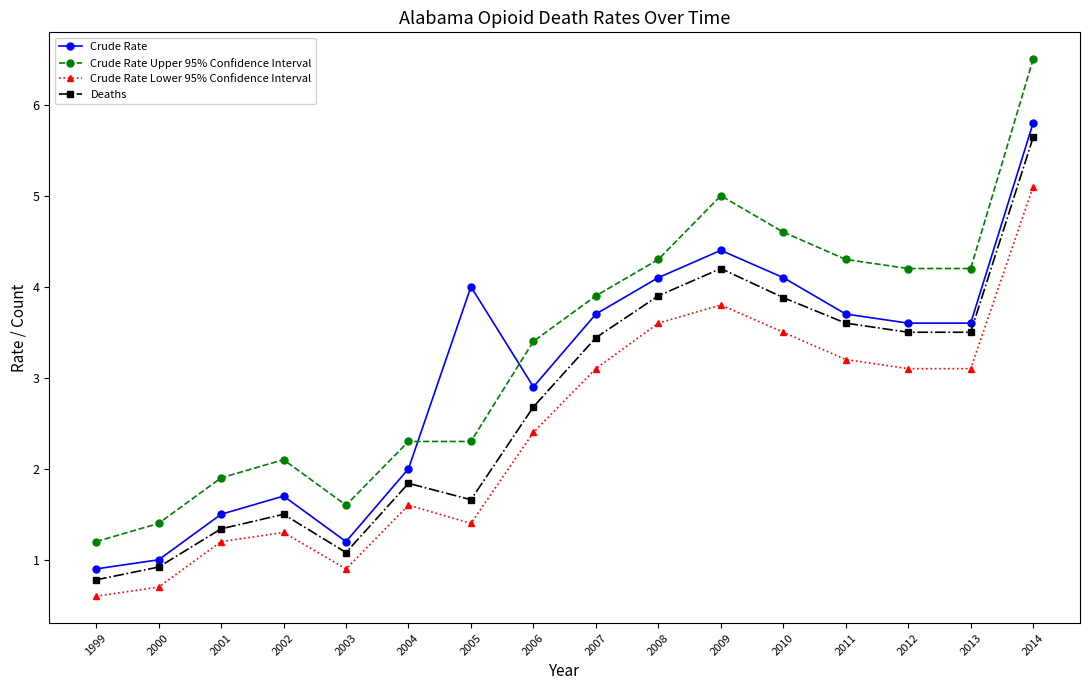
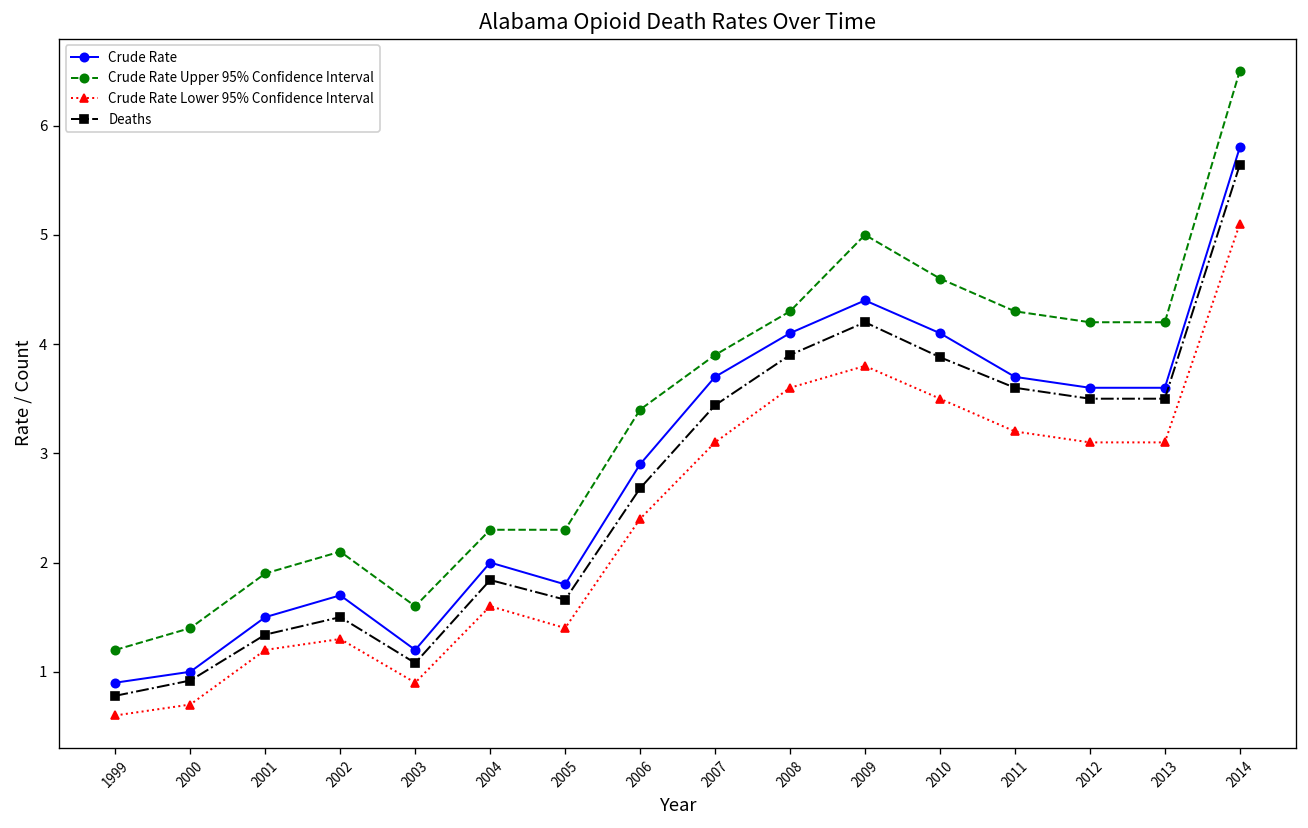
  {
    "Crude Rate": {
      "1999": 0.9,
      "2000": 1.0,
      "2001": 1.5,
      "2002": 1.7,
      "2003": 1.2,
      "2004": 2.0,
-     "2005": 4.0,
+     "2005": 1.8,
      "2006": 2.9,
      "2007": 3.7,
      "2008": 4.1,
      "2009": 4.4,
      "2010": 4.1,
      "2011": 3.7,
      "2012": 3.6,
      "2013": 3.6,
      "2014": 5.8
    },
    "Crude Rate Upper 95% Confidence Interval": {
      "1999": 1.2,
      "2000": 1.4,
      "2001": 1.9,
      "2002": 2.1,
      "2003": 1.6,
      "2004": 2.3,
      "2005": 2.3,
      "2006": 3.4,
      "2007": 3.9,
      "2008": 4.3,
      "2009": 5.0,
      "2010": 4.6,
      "2011": 4.3,
      "2012": 4.2,
      "2013": 4.2,
      "2014": 6.5
    },
    "Crude Rate Lower 95% Confidence Interval": {
      "1999": 0.6,
      "2000": 0.7,
      "2001": 1.2,
      "2002": 1.3,
      "2003": 0.9,
      "2004": 1.6,
      "2005": 1.4,
      "2006": 2.4,
      "2007": 3.1,
      "2008": 3.6,
      "2009": 3.8,
      "2010": 3.5,
      "2011": 3.2,
      "2012": 3.1,
      "2013": 3.1,
      "2014": 5.1
    },
    "Deaths": {
      "1999": 0.8,
      "2000": 0.9,
      "2001": 1.3,
      "2002": 1.5,
      "2003": 1.1,
      "2004": 1.8,
      "2005": 1.7,
      "2006": 2.7,
      "2007": 3.4,
      "2008": 3.9,
      "2009": 4.2,
      "2010": 3.9,
      "2011": 3.6,
      "2012": 3.5,
      "2013": 3.5,
      "2014": 5.6
    }
  }
